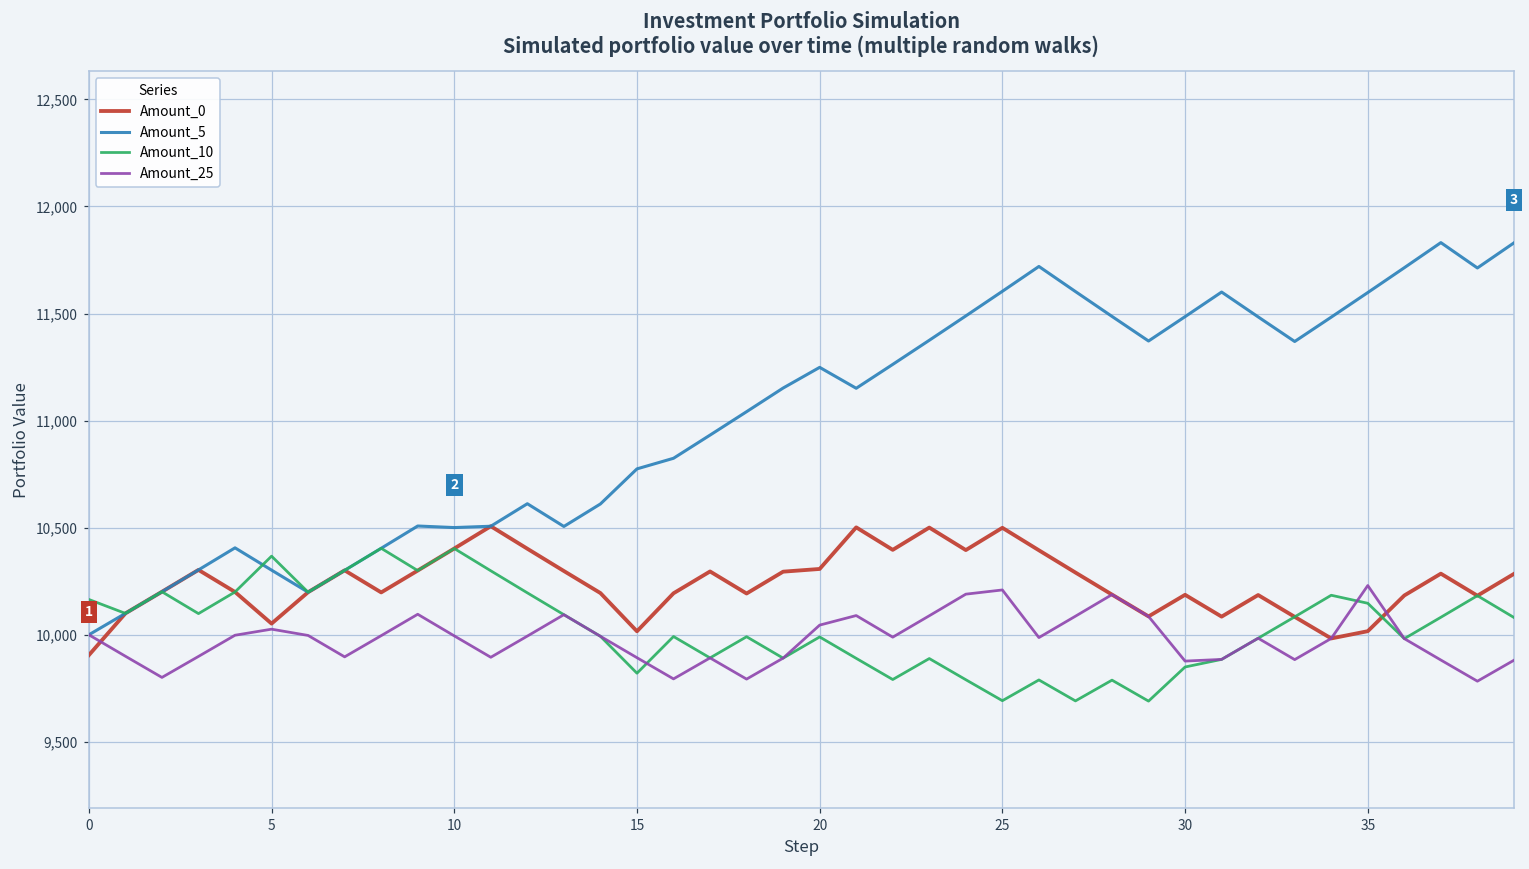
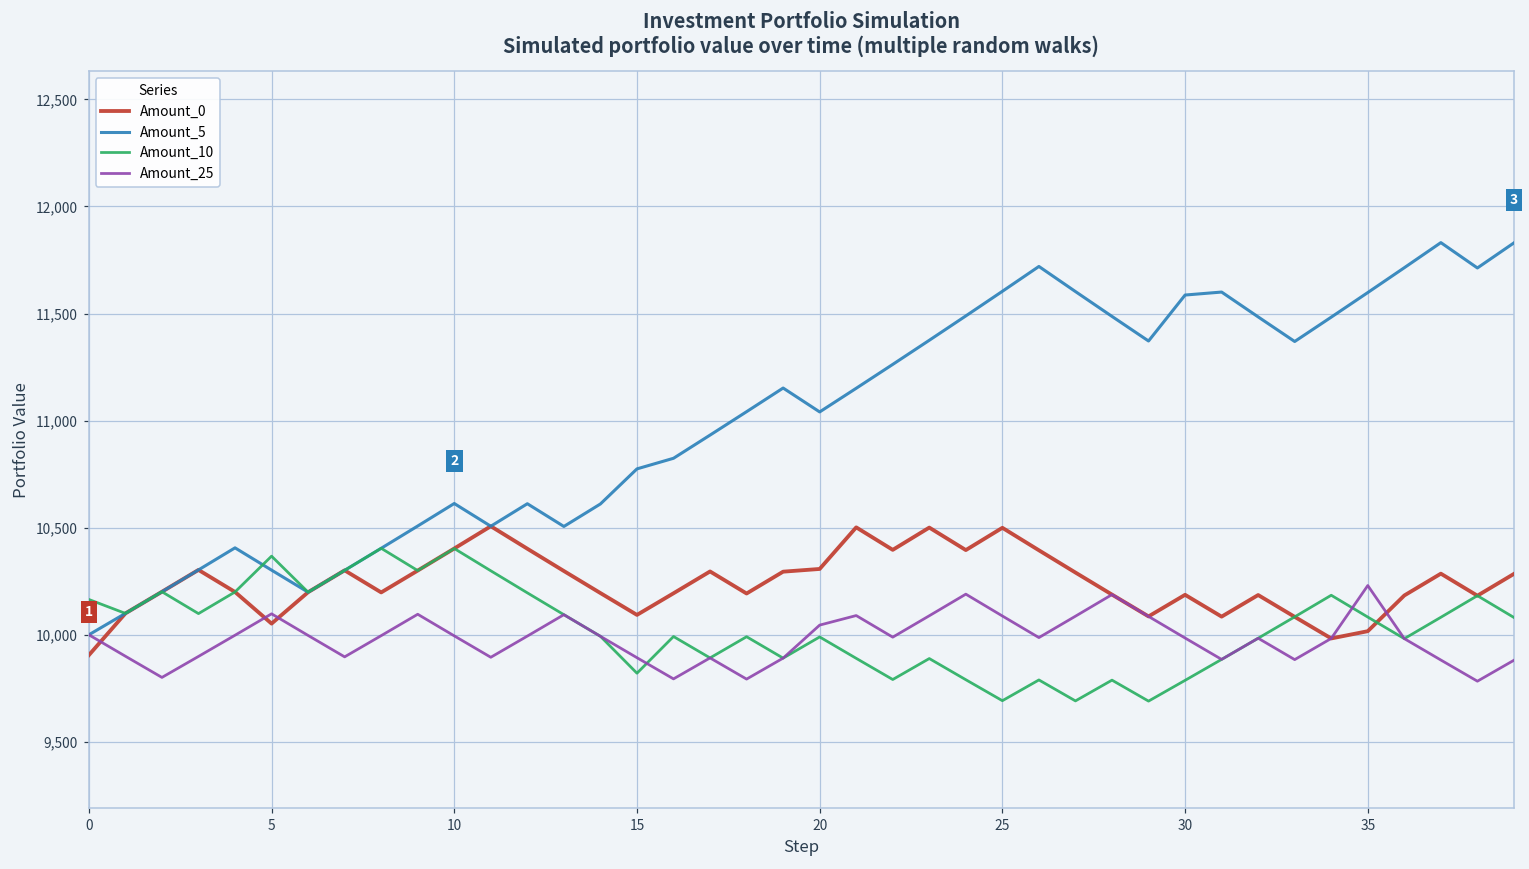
  {
    "Amount_0": {
      "0": "9,910",
      "5": "10,050",
-     "15": "10,020",
+     "15": "10,090",
      "20": "10,310",
      "25": "10,500",
      "30": "10,190",
      "35": "10,020"
    },
    "Amount_5": {
      "5": "10,300",
-     "10": "10,500",
+     "10": "10,610",
      "15": "10,770",
-     "20": "11,250",
+     "20": "11,040",
      "25": "11,600",
-     "30": "11,490",
+     "30": "11,590",
      "35": "11,600"
    },
    "Amount_10": {
      "5": "10,370",
      "15": "9,820",
      "20": "9,990",
      "25": "9,690",
-     "30": "9,850",
-     "35": "10,150"
+     "30": "9,790",
+     "35": "10,080"
    },
    "Amount_25": {
-     "5": "10,030",
+     "5": "10,100",
      "10": "10,000",
      "15": "9,890",
      "20": "10,050",
-     "25": "10,210",
-     "30": "9,880",
+     "25": "10,090",
+     "30": "9,990",
      "35": "10,230"
    }
  }
